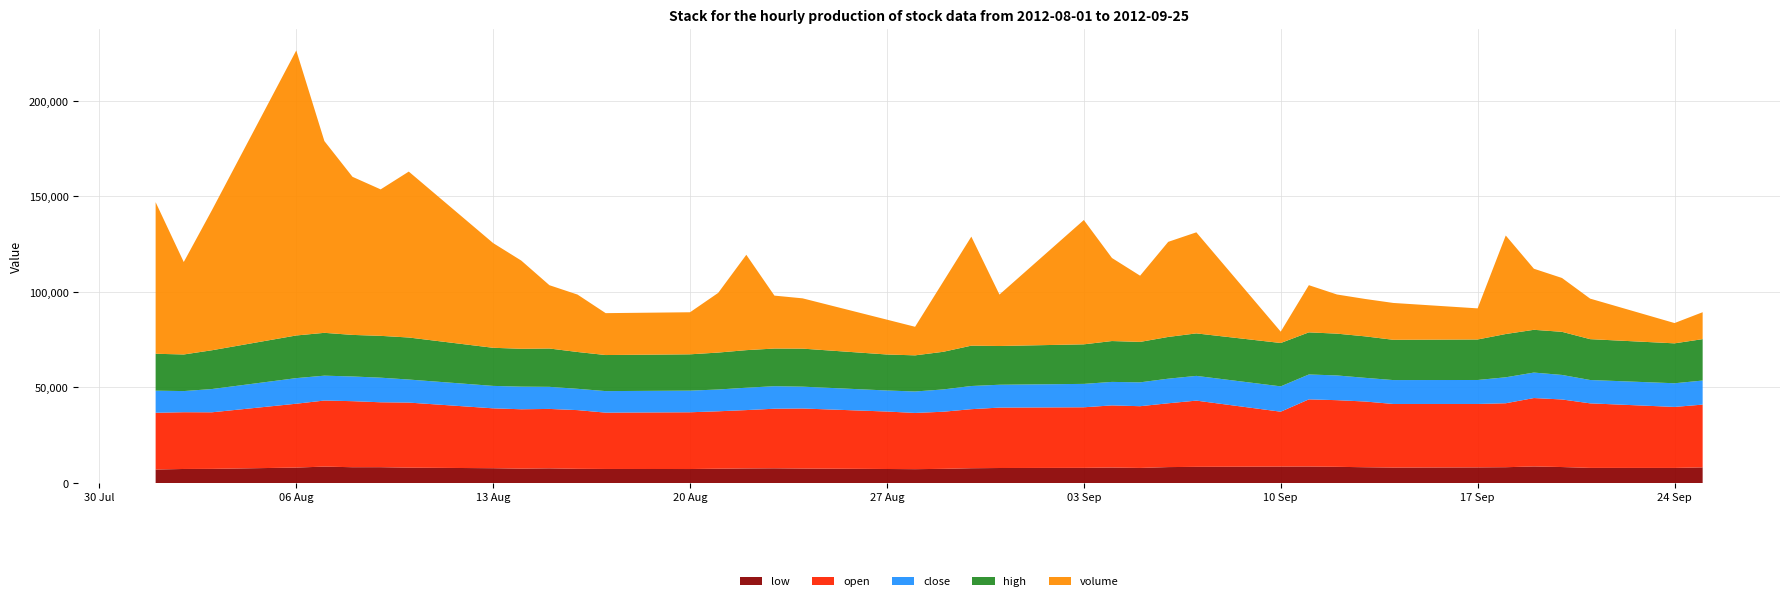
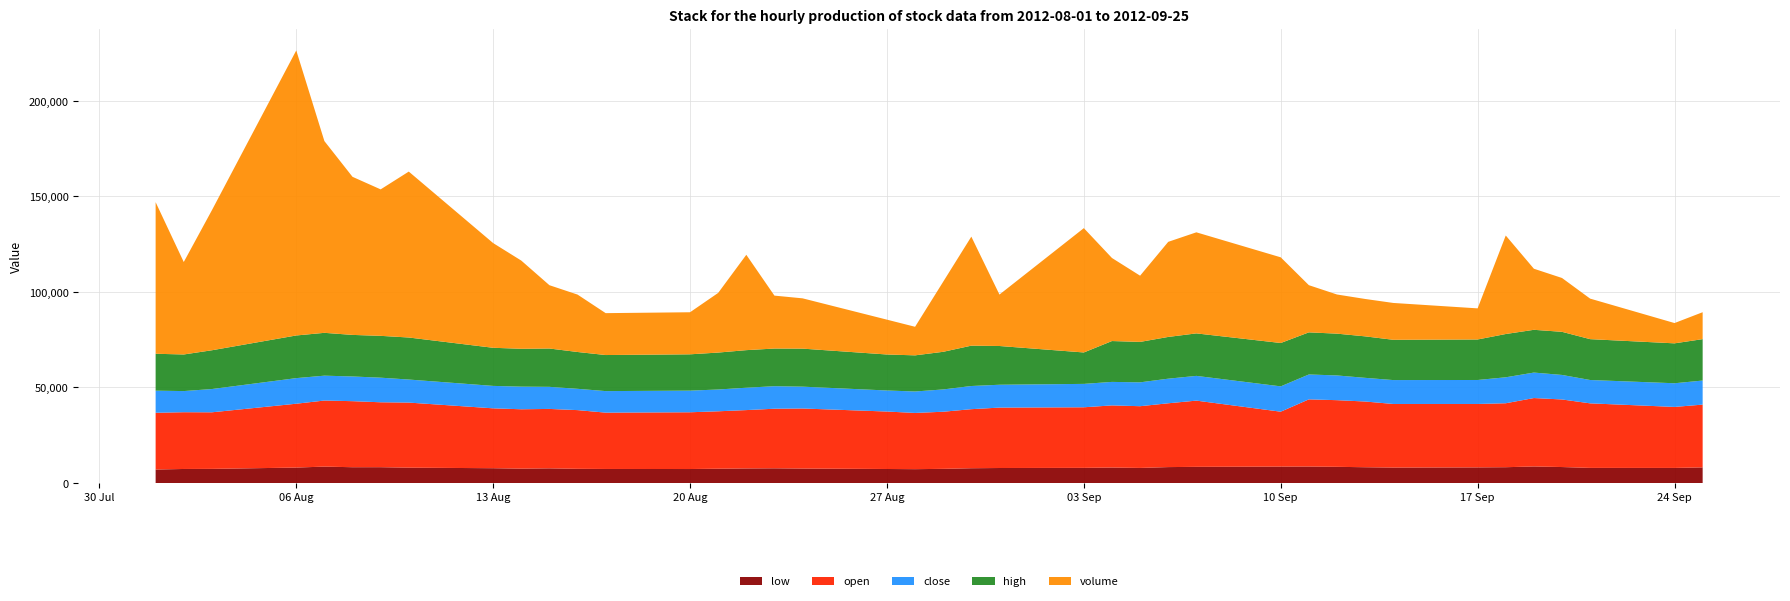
  {
    "low": {
      "06 Aug": "8,000",
      "13 Aug": "8,000",
      "20 Aug": "7,000",
      "27 Aug": "7,000",
      "03 Sep": "8,000",
      "10 Sep": "9,000",
      "17 Sep": "8,000",
      "24 Sep": "8,000"
    },
    "open": {
      "06 Aug": "33,000",
      "13 Aug": "31,000",
      "20 Aug": "30,000",
      "27 Aug": "30,000",
      "03 Sep": "32,000",
      "10 Sep": "29,000",
      "17 Sep": "33,000",
      "24 Sep": "32,000"
    },
    "close": {
      "06 Aug": "13,000",
      "13 Aug": "12,000",
      "20 Aug": "11,000",
      "27 Aug": "11,000",
      "03 Sep": "12,000",
      "10 Sep": "13,000",
      "17 Sep": "13,000",
      "24 Sep": "12,000"
    },
    "high": {
      "06 Aug": "22,000",
      "13 Aug": "20,000",
      "20 Aug": "19,000",
      "27 Aug": "19,000",
-     "03 Sep": "21,000",
+     "03 Sep": "16,000",
      "10 Sep": "23,000",
      "17 Sep": "21,000",
      "24 Sep": "21,000"
    },
    "volume": {
      "06 Aug": "149,000",
      "13 Aug": "55,000",
      "20 Aug": "22,000",
      "27 Aug": "18,000",
      "03 Sep": "65,000",
-     "10 Sep": "6,000",
+     "10 Sep": "45,000",
      "17 Sep": "16,000",
      "24 Sep": "11,000"
    }
  }
